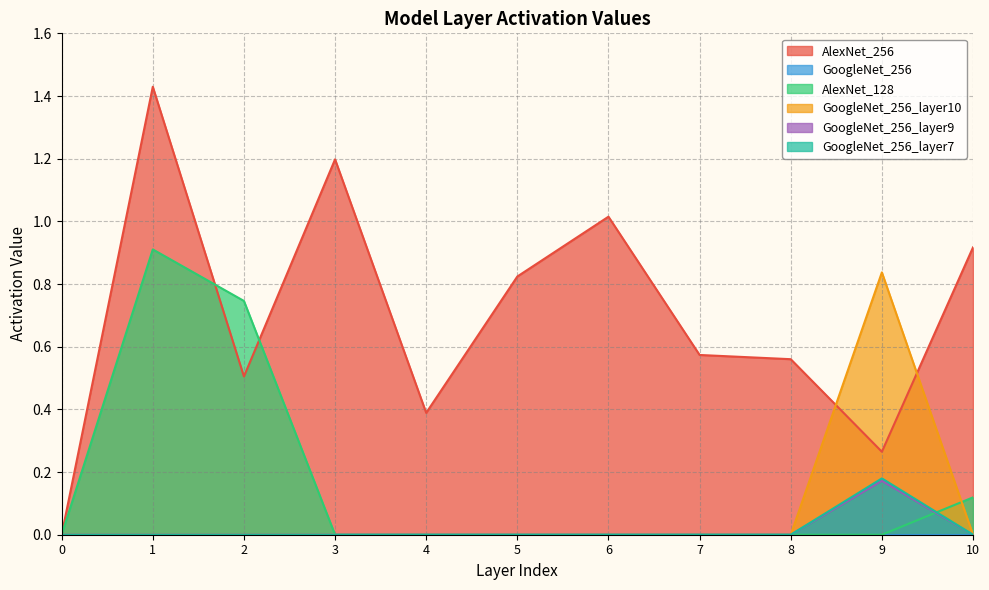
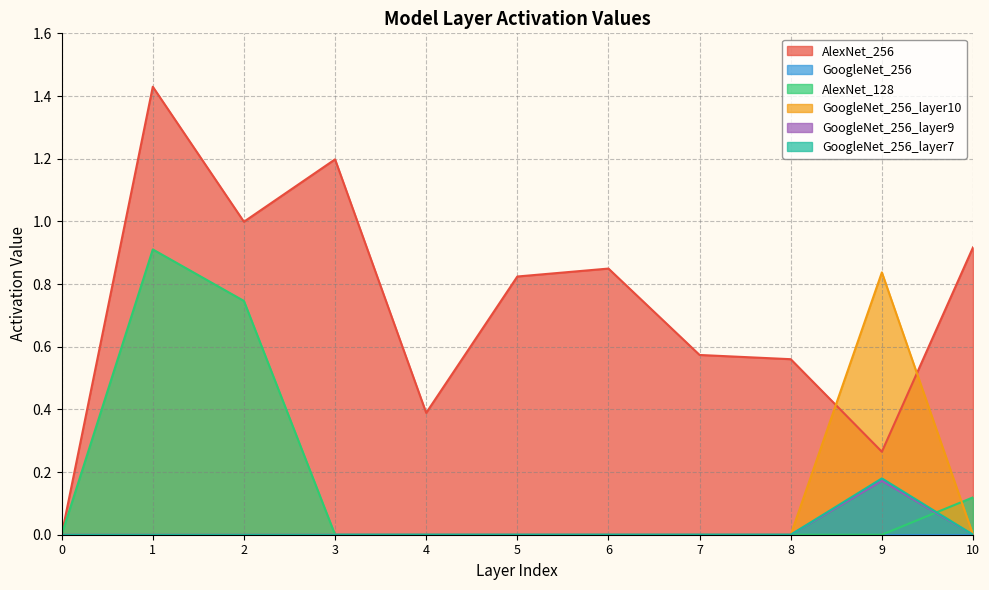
  {
    "AlexNet_256": {
      "1": 1.43,
-     "2": 0.50,
+     "2": 1.00,
      "3": 1.20,
      "4": 0.39,
      "5": 0.82,
-     "6": 1.01,
+     "6": 0.85,
      "7": 0.57,
      "8": 0.56,
      "9": 0.26,
      "10": 0.92
    },
    "GoogleNet_256_layer10": {
      "9": 0.84
    }
  }
